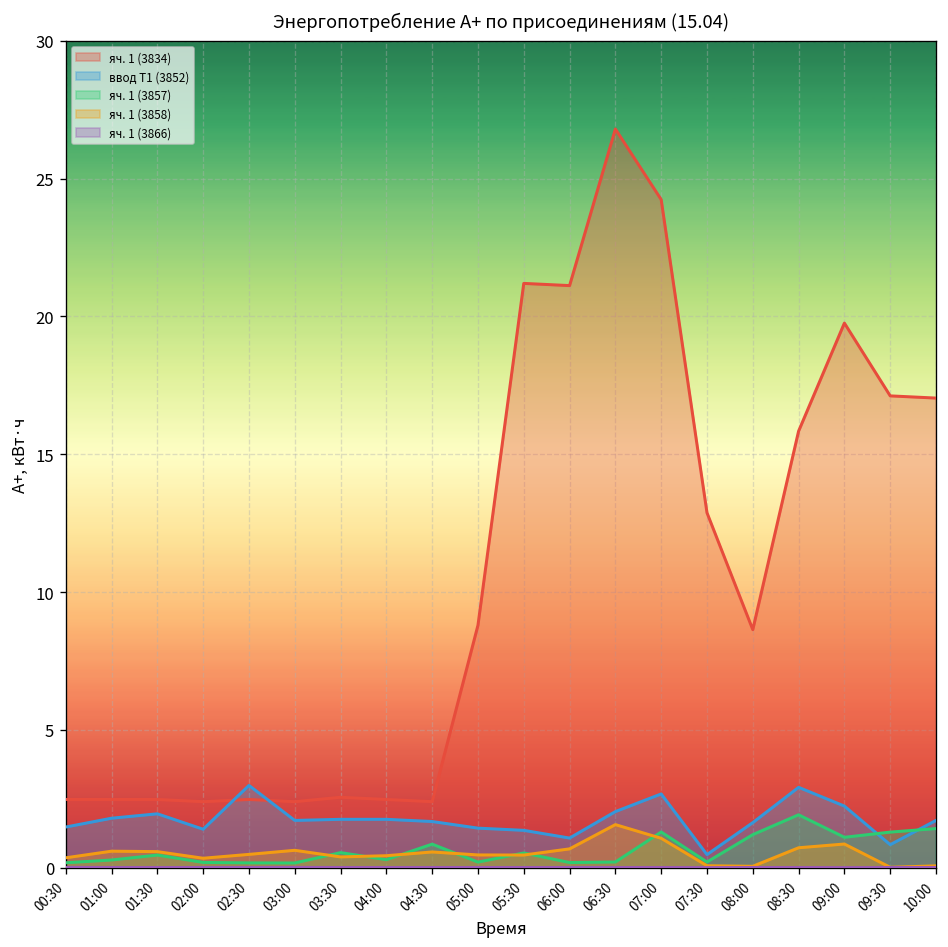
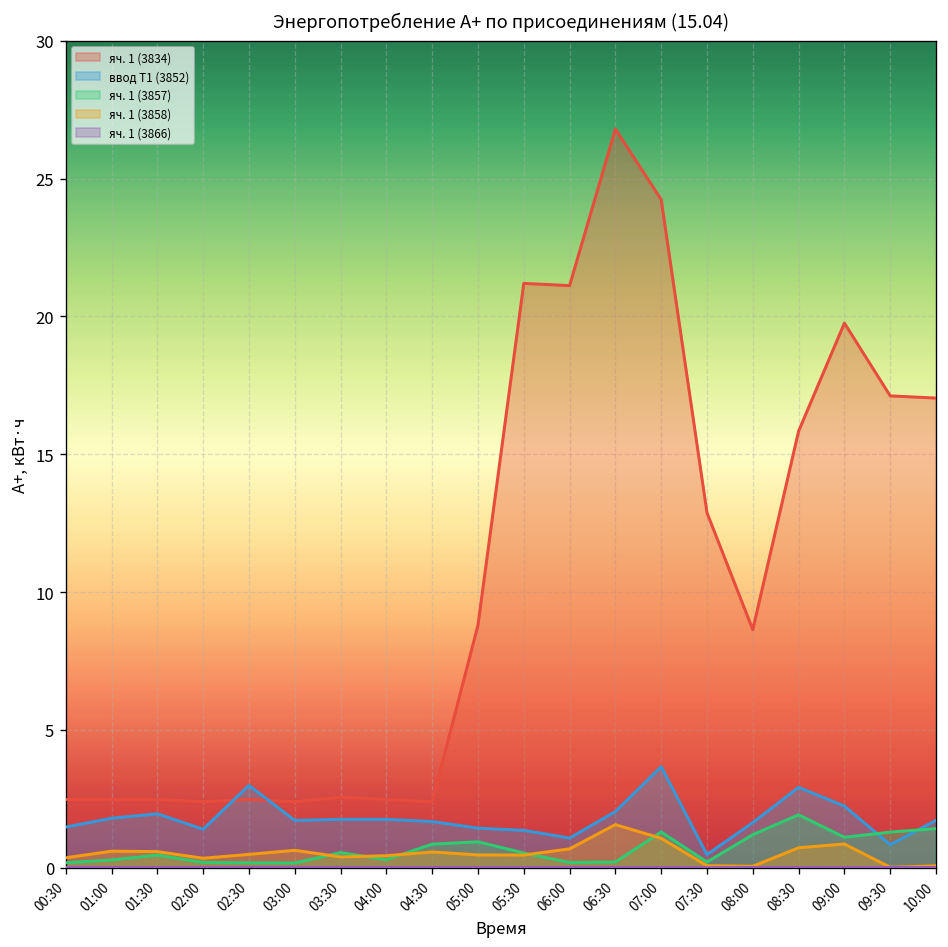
  {
    "ввод Т1 (3852)": {
      "00:30": 1.5,
      "01:00": 1.8,
      "01:30": 2.0,
      "02:00": 1.4,
      "02:30": 3.0,
      "03:00": 1.7,
      "03:30": 1.8,
      "04:00": 1.8,
      "04:30": 1.7,
      "05:00": 1.4,
      "05:30": 1.4,
      "06:00": 1.1,
      "06:30": 2.0,
-     "07:00": 2.7,
+     "07:00": 3.7,
      "07:30": 0.5,
      "08:00": 1.6,
      "08:30": 2.9,
      "09:00": 2.2,
      "09:30": 0.8,
      "10:00": 1.7
    },
    "яч. 1 (3857)": {
      "00:30": 0.2,
      "01:00": 0.3,
      "01:30": 0.5,
      "02:00": 0.2,
      "02:30": 0.2,
      "03:00": 0.2,
      "03:30": 0.6,
      "04:00": 0.3,
      "04:30": 0.9,
-     "05:00": 0.2,
+     "05:00": 0.9,
      "06:00": 0.2,
      "06:30": 0.2,
      "07:00": 1.3,
      "07:30": 0.2,
      "08:00": 1.2,
      "08:30": 1.9,
      "09:00": 1.1,
      "09:30": 1.3,
      "10:00": 1.4
    },
    "яч. 1 (3866)": {
      "00:30": 0.0,
      "01:00": 0.0,
      "01:30": 0.0,
      "02:00": 0.0,
      "02:30": 0.0,
      "03:00": 0.0,
      "03:30": 0.0,
      "04:00": 0.0,
      "04:30": 0.0,
      "05:00": 0.0,
      "05:30": 0.0,
      "06:00": 0.0,
      "06:30": 0.0,
      "07:00": 0.0,
      "08:30": 0.0,
      "09:00": 0.0
    }
  }
